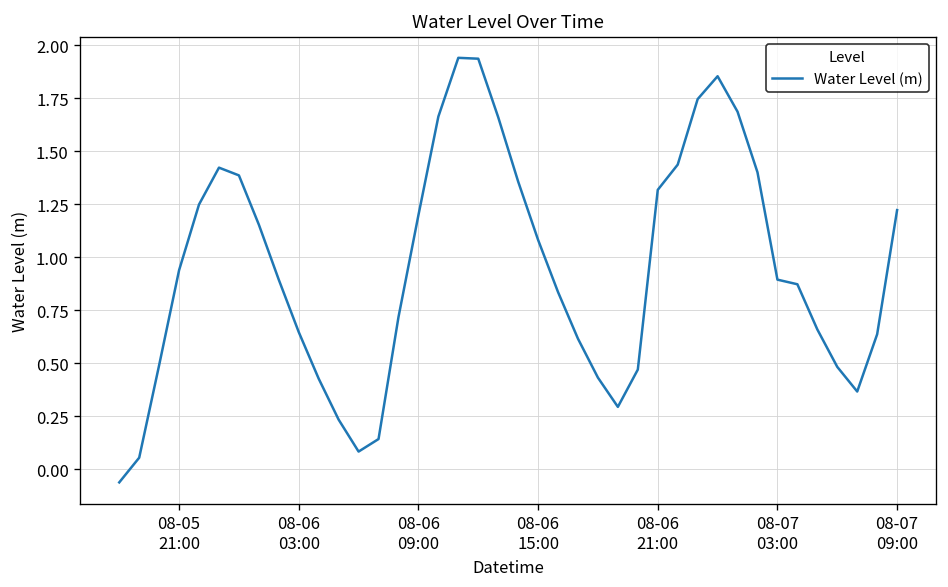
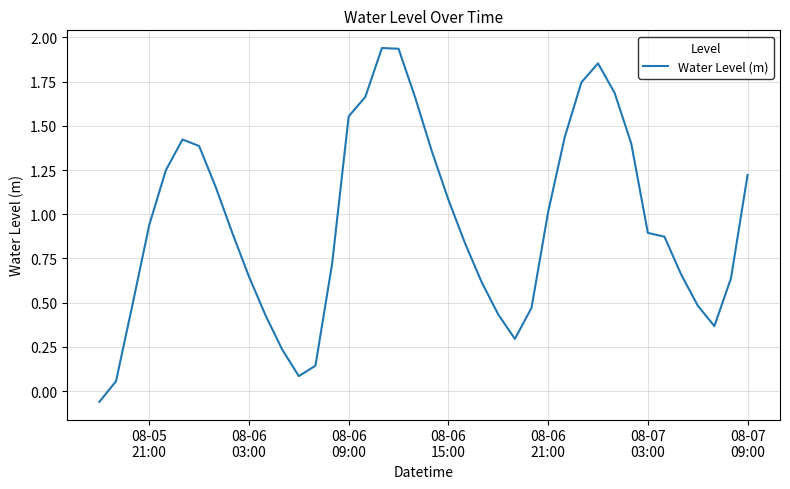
  {
    "08-05 21:00": 0.94,
    "08-06 03:00": 0.65,
-   "08-06 09:00": 1.20,
+   "08-06 09:00": 1.55,
    "08-06 15:00": 1.08,
-   "08-06 21:00": 1.32,
+   "08-06 21:00": 1.01,
    "08-07 03:00": 0.89,
    "08-07 09:00": 1.22
  }
